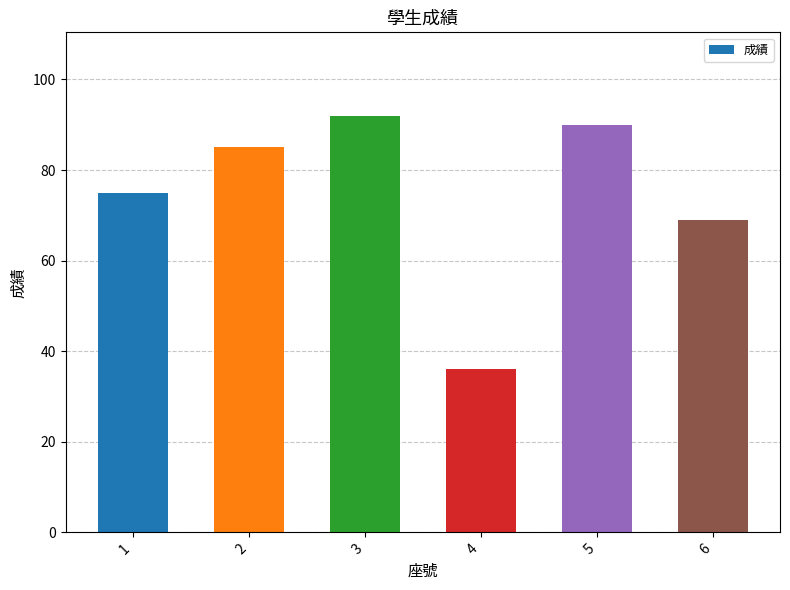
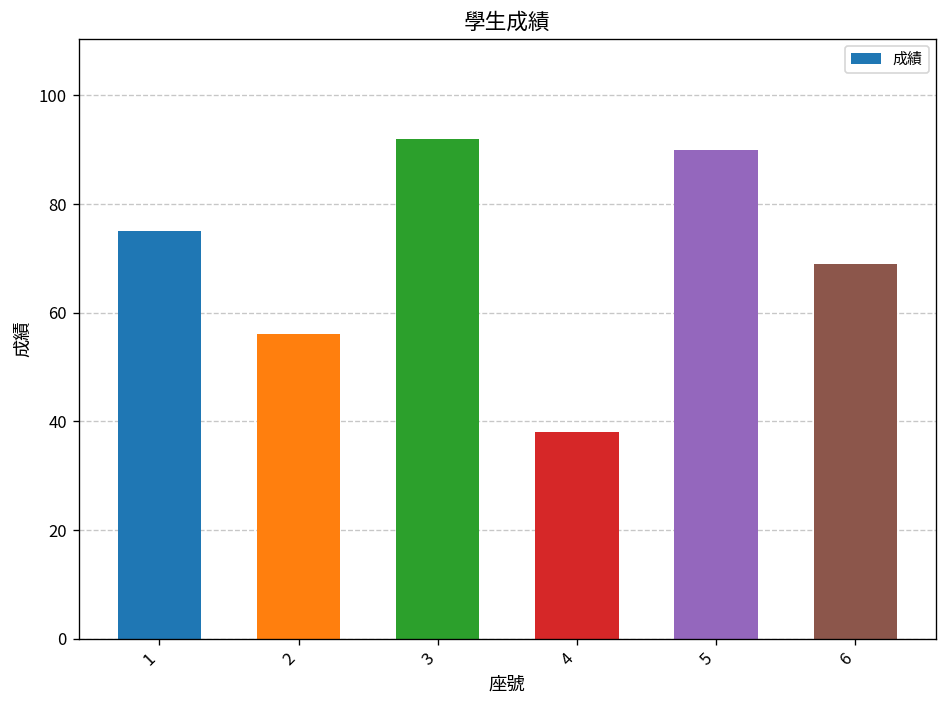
  {
    "1": 75,
-   "2": 85,
+   "2": 56,
    "3": 92,
-   "4": 36,
+   "4": 38,
    "5": 90,
    "6": 69
  }
